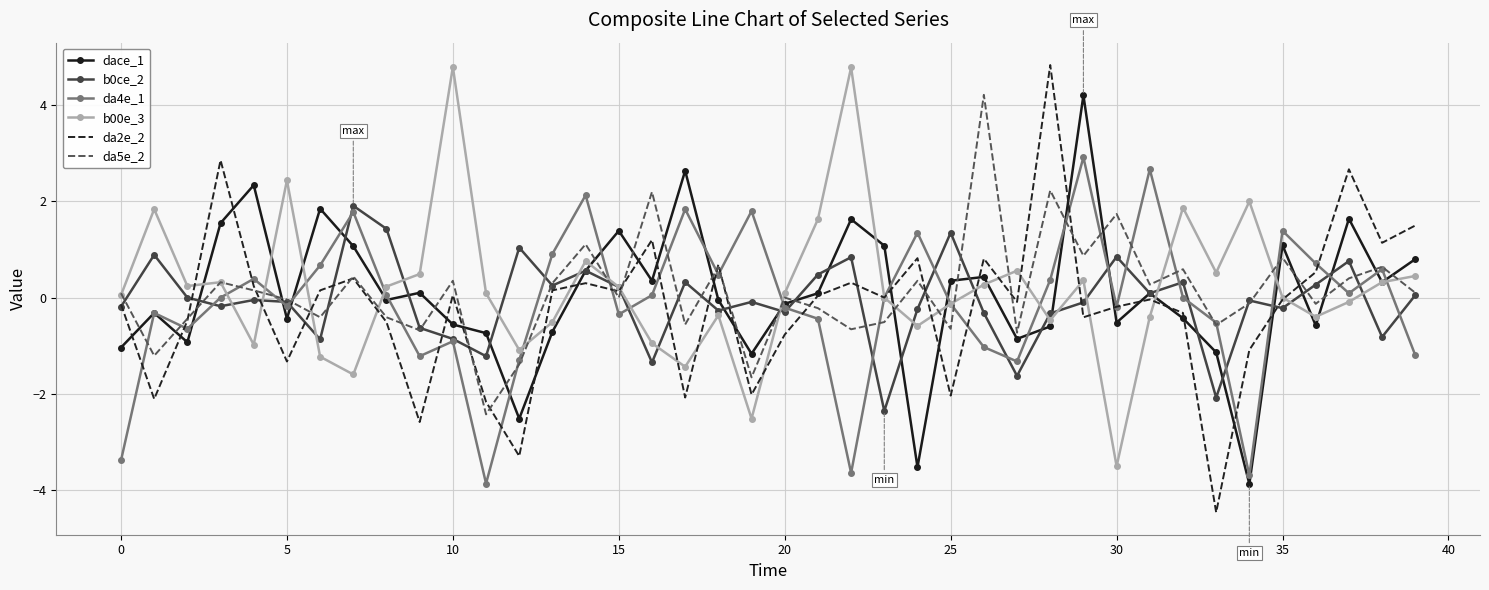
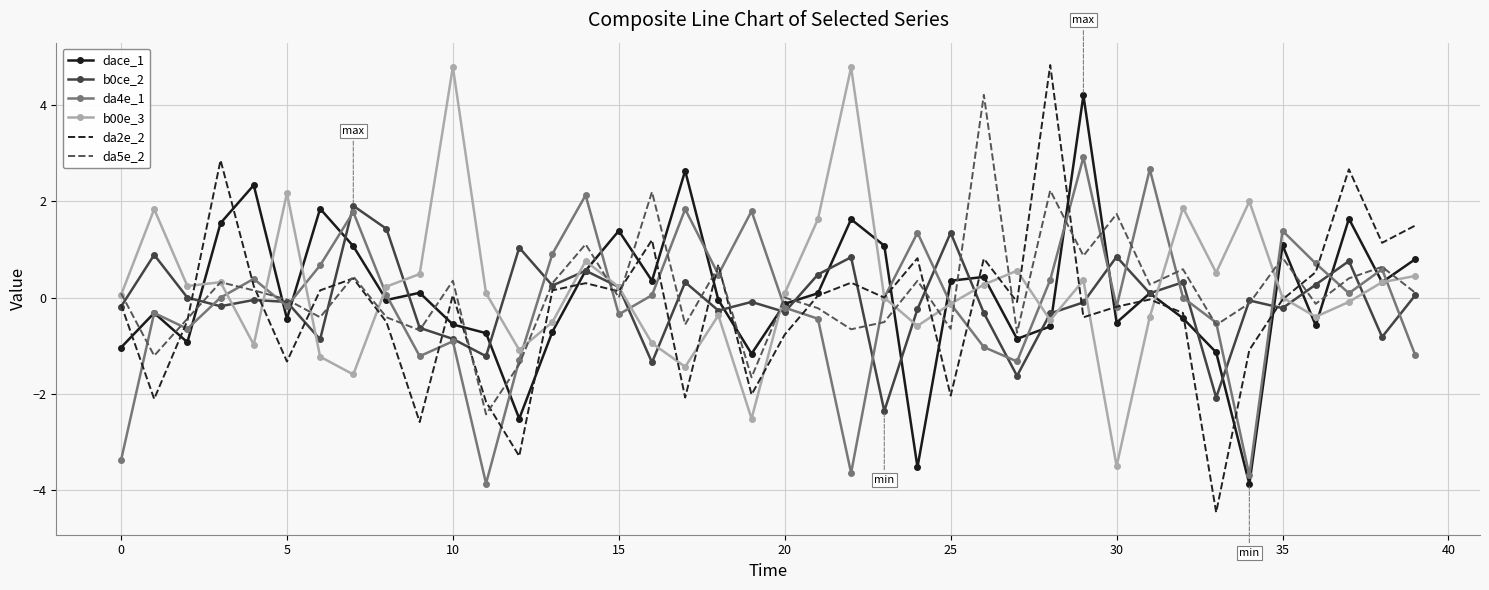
  {
    "b00e_3": {
-     "5": 2.4,
+     "5": 2.2,
      "10": 4.8,
      "20": 0.1,
      "30": -3.5
    }
  }
